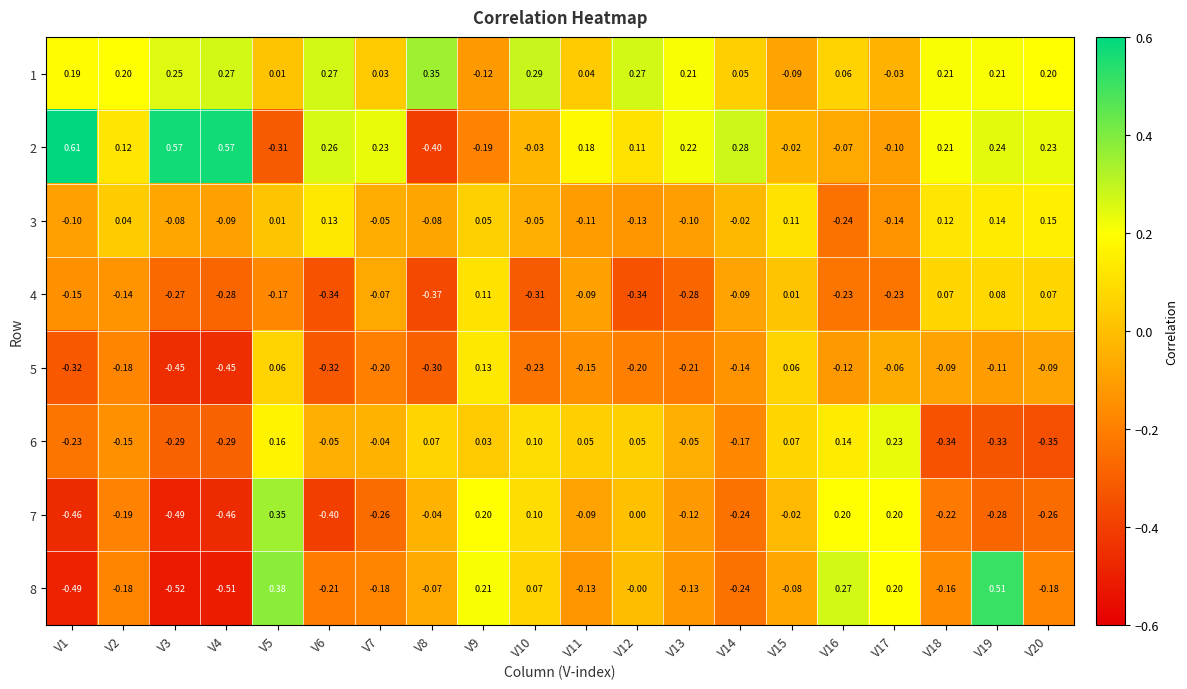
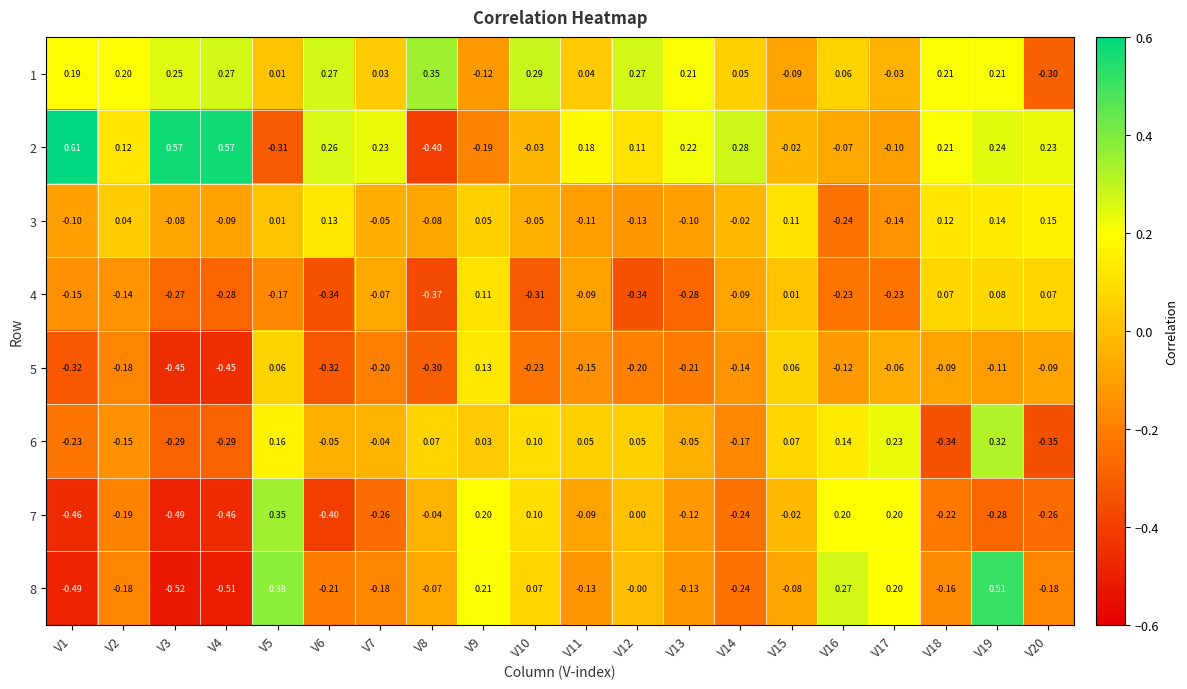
  {
    "1": {
      "V1": 0.19,
      "V2": 0.20,
      "V3": 0.25,
      "V4": 0.27,
      "V5": 0.01,
      "V6": 0.27,
      "V7": 0.03,
      "V8": 0.35,
      "V9": -0.12,
      "V10": 0.29,
      "V11": 0.04,
      "V12": 0.27,
      "V13": 0.21,
      "V14": 0.05,
      "V15": -0.09,
      "V16": 0.06,
      "V17": -0.03,
      "V18": 0.21,
      "V19": 0.21,
-     "V20": 0.20
+     "V20": -0.30
    },
    "2": {
      "V1": 0.61,
      "V2": 0.12,
      "V3": 0.57,
      "V4": 0.57,
      "V5": -0.31,
      "V6": 0.26,
      "V7": 0.23,
      "V8": -0.40,
      "V9": -0.19,
      "V10": -0.03,
      "V11": 0.18,
      "V12": 0.11,
      "V13": 0.22,
      "V14": 0.28,
      "V15": -0.02,
      "V16": -0.07,
      "V17": -0.10,
      "V18": 0.21,
      "V19": 0.24,
      "V20": 0.23
    },
    "3": {
      "V1": -0.10,
      "V2": 0.04,
      "V3": -0.08,
      "V4": -0.09,
      "V5": 0.01,
      "V6": 0.13,
      "V7": -0.05,
      "V8": -0.08,
      "V9": 0.05,
      "V10": -0.05,
      "V11": -0.11,
      "V12": -0.13,
      "V13": -0.10,
      "V14": -0.02,
      "V15": 0.11,
      "V16": -0.24,
      "V17": -0.14,
      "V18": 0.12,
      "V19": 0.14,
      "V20": 0.15
    },
    "4": {
      "V1": -0.15,
      "V2": -0.14,
      "V3": -0.27,
      "V4": -0.28,
      "V5": -0.17,
      "V6": -0.34,
      "V7": -0.07,
      "V8": -0.37,
      "V9": 0.11,
      "V10": -0.31,
      "V11": -0.09,
      "V12": -0.34,
      "V13": -0.28,
      "V14": -0.09,
      "V15": 0.01,
      "V16": -0.23,
      "V17": -0.23,
      "V18": 0.07,
      "V19": 0.08,
      "V20": 0.07
    },
    "5": {
      "V1": -0.32,
      "V2": -0.18,
      "V3": -0.45,
      "V4": -0.45,
      "V5": 0.06,
      "V6": -0.32,
      "V7": -0.20,
      "V8": -0.30,
      "V9": 0.13,
      "V10": -0.23,
      "V11": -0.15,
      "V12": -0.20,
      "V13": -0.21,
      "V14": -0.14,
      "V15": 0.06,
      "V16": -0.12,
      "V17": -0.06,
      "V18": -0.09,
      "V19": -0.11,
      "V20": -0.09
    },
    "6": {
      "V1": -0.23,
      "V2": -0.15,
      "V3": -0.29,
      "V4": -0.29,
      "V5": 0.16,
      "V6": -0.05,
      "V7": -0.04,
      "V8": 0.07,
      "V9": 0.03,
      "V10": 0.10,
      "V11": 0.05,
      "V12": 0.05,
      "V13": -0.05,
      "V14": -0.17,
      "V15": 0.07,
      "V16": 0.14,
      "V17": 0.23,
      "V18": -0.34,
-     "V19": -0.33,
+     "V19": 0.32,
      "V20": -0.35
    },
    "7": {
      "V1": -0.46,
      "V2": -0.19,
      "V3": -0.49,
      "V4": -0.46,
      "V5": 0.35,
      "V6": -0.40,
      "V7": -0.26,
      "V8": -0.04,
      "V9": 0.20,
      "V10": 0.10,
      "V11": -0.09,
      "V12": 0.00,
      "V13": -0.12,
      "V14": -0.24,
      "V15": -0.02,
      "V16": 0.20,
      "V17": 0.20,
      "V18": -0.22,
      "V19": -0.28,
      "V20": -0.26
    },
    "8": {
      "V1": -0.49,
      "V2": -0.18,
      "V3": -0.52,
      "V4": -0.51,
      "V5": 0.38,
      "V6": -0.21,
      "V7": -0.18,
      "V8": -0.07,
      "V9": 0.21,
      "V10": 0.07,
      "V11": -0.13,
      "V12": -0.00,
      "V13": -0.13,
      "V14": -0.24,
      "V15": -0.08,
      "V16": 0.27,
      "V17": 0.20,
      "V18": -0.16,
      "V19": 0.51,
      "V20": -0.18
    }
  }
